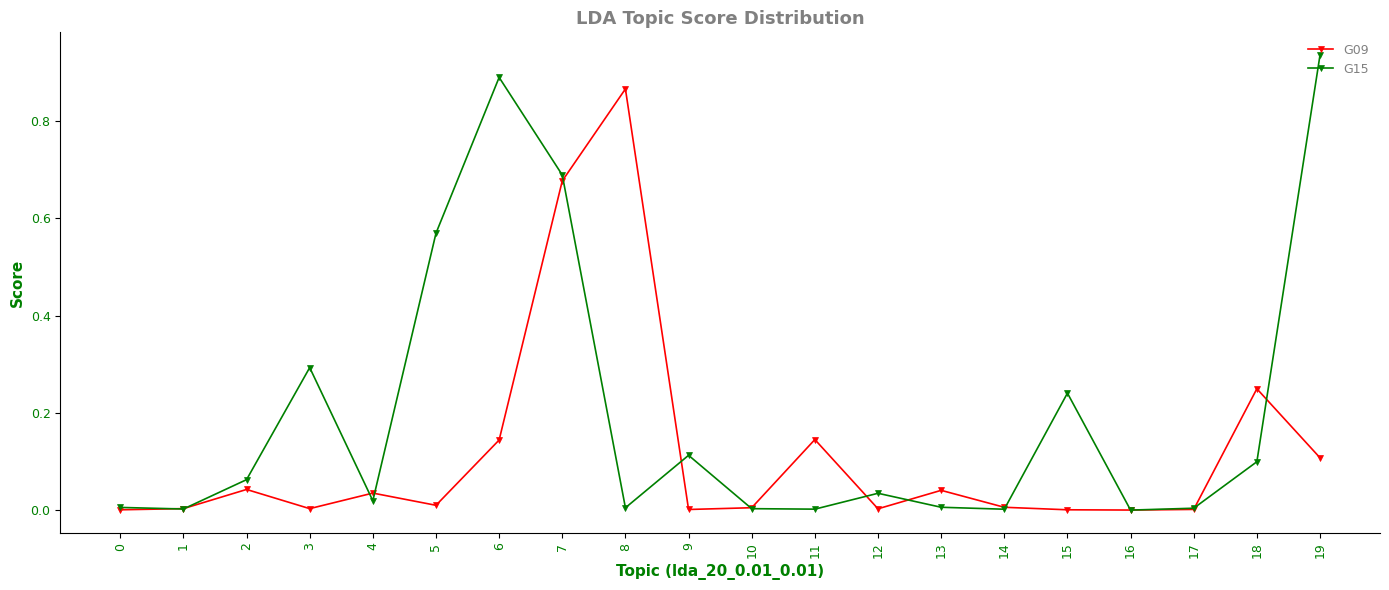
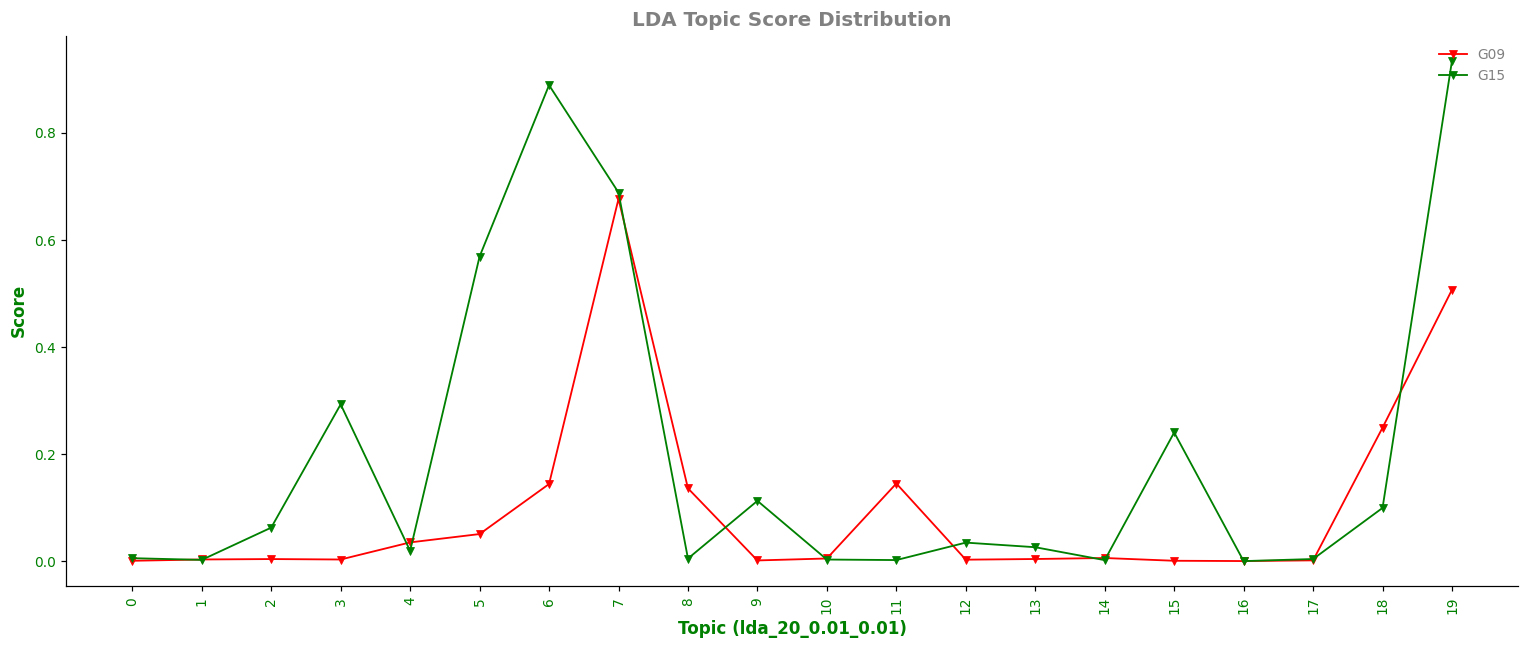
  {
    "G09": {
-     "2": 0.04,
+     "2": 0.00,
      "3": 0.00,
      "4": 0.04,
-     "5": 0.01,
+     "5": 0.05,
      "6": 0.14,
      "7": 0.68,
-     "8": 0.87,
+     "8": 0.14,
      "9": 0.00,
      "11": 0.15,
      "12": 0.00,
-     "13": 0.04,
+     "13": 0.00,
      "15": 0.00,
      "18": 0.25,
-     "19": 0.11
+     "19": 0.51
    },
    "G15": {
      "2": 0.06,
      "3": 0.29,
      "4": 0.02,
      "5": 0.57,
      "6": 0.89,
      "7": 0.69,
      "8": 0.00,
      "9": 0.11,
      "11": 0.00,
      "12": 0.03,
-     "13": 0.01,
+     "13": 0.03,
      "15": 0.24,
      "18": 0.10,
      "19": 0.94
    }
  }
